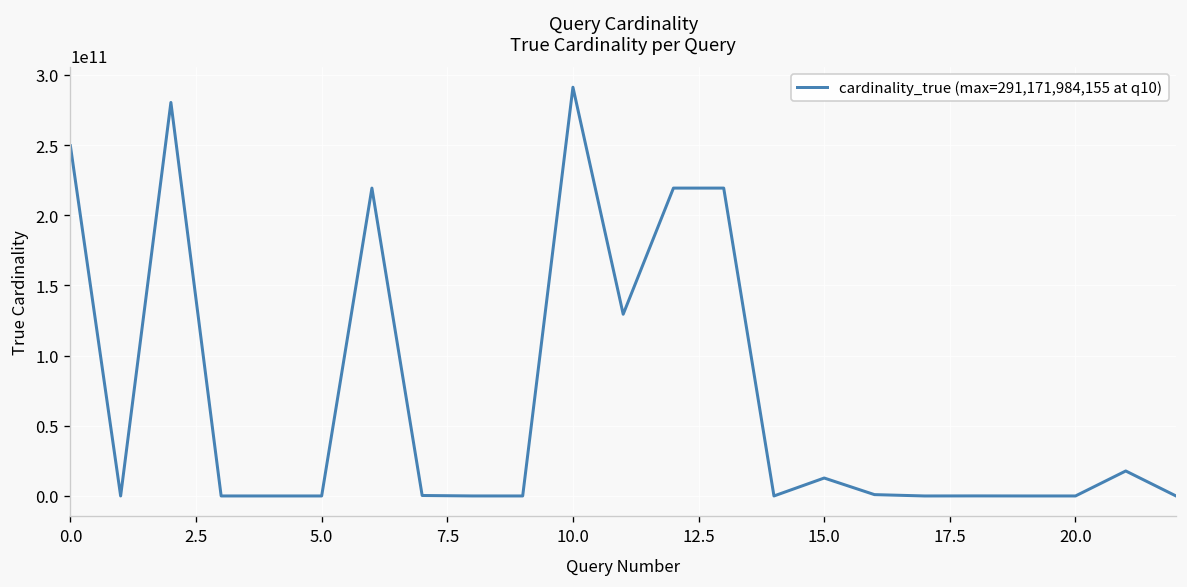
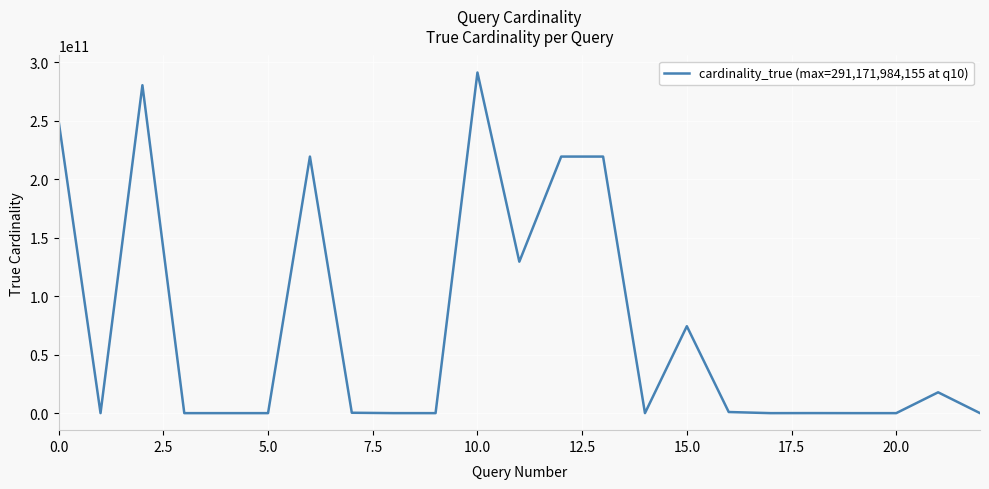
  {
    "0.0": 250000000000,
    "5.0": 0,
    "10.0": 291000000000,
-   "15.0": 13000000000,
+   "15.0": 74000000000,
    "20.0": 0
  }
